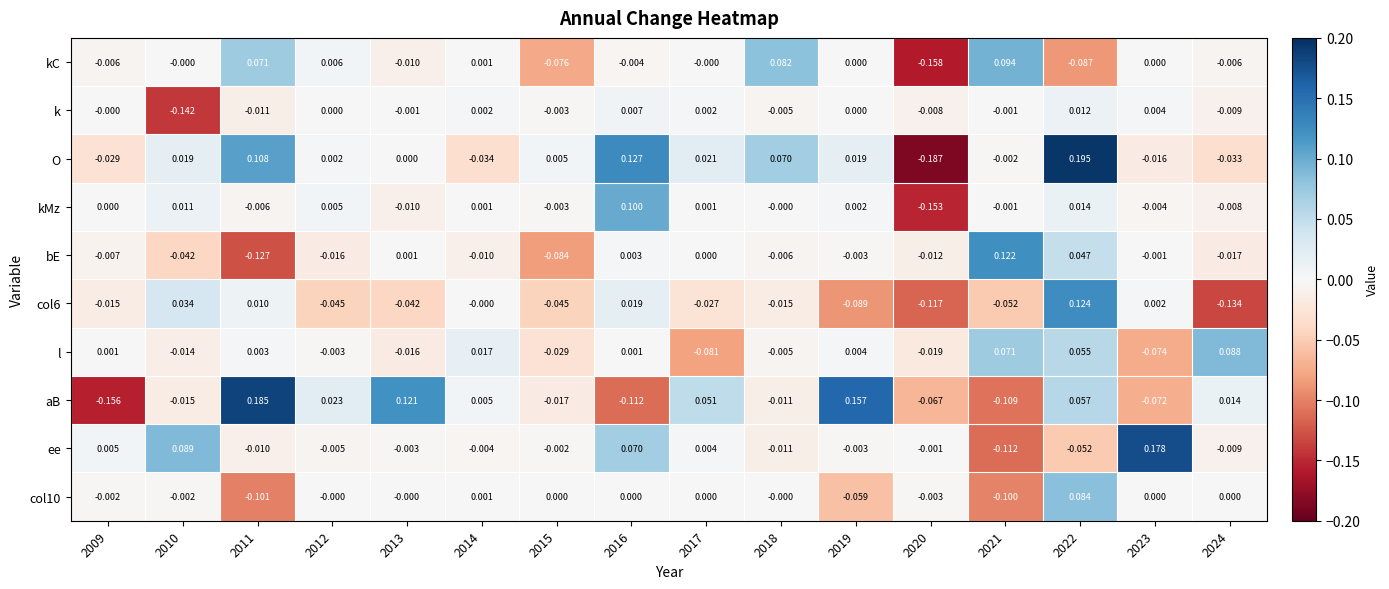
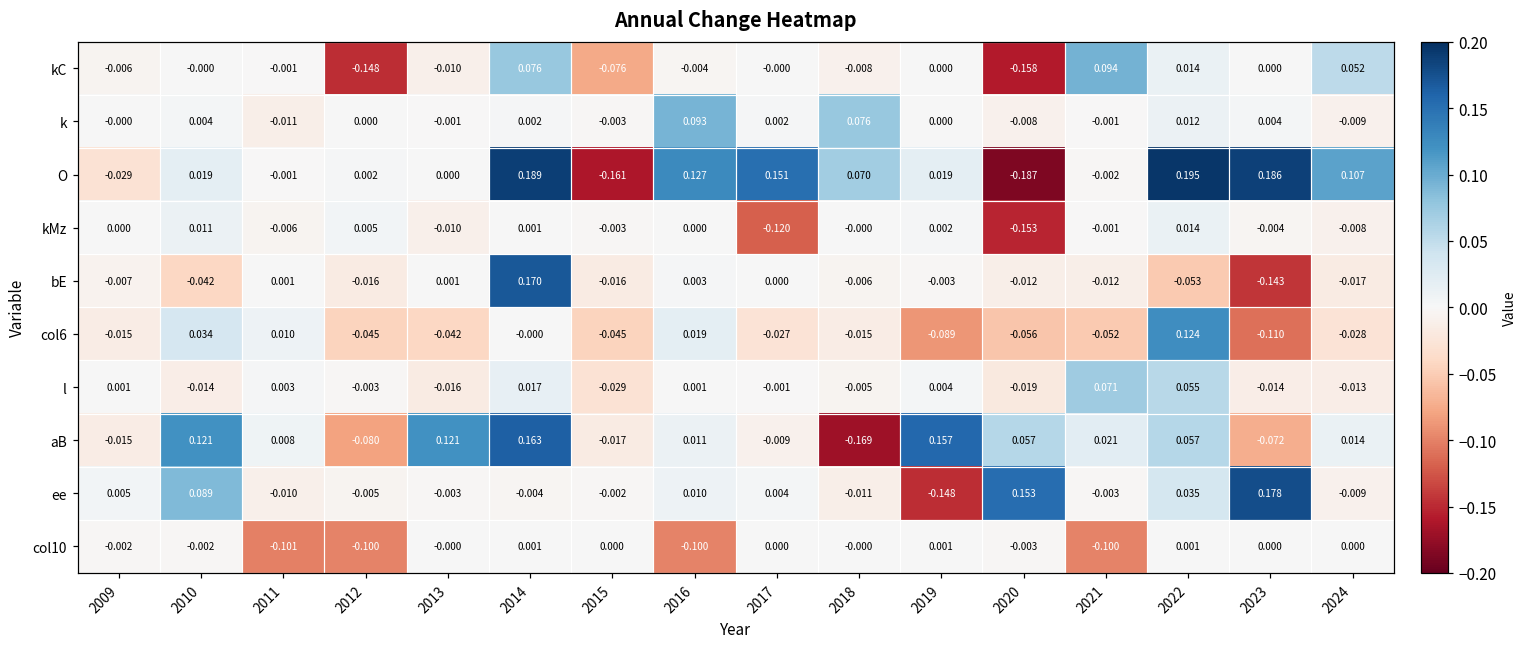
  {
    "kC": {
      "2009": -0.006,
      "2010": -0.000,
-     "2011": 0.071,
-     "2012": 0.006,
+     "2011": -0.001,
+     "2012": -0.148,
      "2013": -0.010,
-     "2014": 0.001,
+     "2014": 0.076,
      "2015": -0.076,
      "2016": -0.004,
      "2017": -0.000,
-     "2018": 0.082,
+     "2018": -0.008,
      "2019": 0.000,
      "2020": -0.158,
      "2021": 0.094,
-     "2022": -0.087,
+     "2022": 0.014,
      "2023": 0.000,
-     "2024": -0.006
+     "2024": 0.052
    },
    "k": {
      "2009": -0.000,
-     "2010": -0.142,
+     "2010": 0.004,
      "2011": -0.011,
      "2012": 0.000,
      "2013": -0.001,
      "2014": 0.002,
      "2015": -0.003,
-     "2016": 0.007,
+     "2016": 0.093,
      "2017": 0.002,
-     "2018": -0.005,
+     "2018": 0.076,
      "2019": 0.000,
      "2020": -0.008,
      "2021": -0.001,
      "2022": 0.012,
      "2023": 0.004,
      "2024": -0.009
    },
    "O": {
      "2009": -0.029,
      "2010": 0.019,
-     "2011": 0.108,
+     "2011": -0.001,
      "2012": 0.002,
      "2013": 0.000,
-     "2014": -0.034,
-     "2015": 0.005,
+     "2014": 0.189,
+     "2015": -0.161,
      "2016": 0.127,
-     "2017": 0.021,
+     "2017": 0.151,
      "2018": 0.070,
      "2019": 0.019,
      "2020": -0.187,
      "2021": -0.002,
      "2022": 0.195,
-     "2023": -0.016,
-     "2024": -0.033
+     "2023": 0.186,
+     "2024": 0.107
    },
    "kMz": {
      "2009": 0.000,
      "2010": 0.011,
      "2011": -0.006,
      "2012": 0.005,
      "2013": -0.010,
      "2014": 0.001,
      "2015": -0.003,
-     "2016": 0.100,
-     "2017": 0.001,
+     "2016": 0.000,
+     "2017": -0.120,
      "2018": -0.000,
      "2019": 0.002,
      "2020": -0.153,
      "2021": -0.001,
      "2022": 0.014,
      "2023": -0.004,
      "2024": -0.008
    },
    "bE": {
      "2009": -0.007,
      "2010": -0.042,
-     "2011": -0.127,
+     "2011": 0.001,
      "2012": -0.016,
      "2013": 0.001,
-     "2014": -0.010,
-     "2015": -0.084,
+     "2014": 0.170,
+     "2015": -0.016,
      "2016": 0.003,
      "2017": 0.000,
      "2018": -0.006,
      "2019": -0.003,
      "2020": -0.012,
-     "2021": 0.122,
-     "2022": 0.047,
-     "2023": -0.001,
+     "2021": -0.012,
+     "2022": -0.053,
+     "2023": -0.143,
      "2024": -0.017
    },
    "col6": {
      "2009": -0.015,
      "2010": 0.034,
      "2011": 0.010,
      "2012": -0.045,
      "2013": -0.042,
      "2014": -0.000,
      "2015": -0.045,
      "2016": 0.019,
      "2017": -0.027,
      "2018": -0.015,
      "2019": -0.089,
-     "2020": -0.117,
+     "2020": -0.056,
      "2021": -0.052,
      "2022": 0.124,
-     "2023": 0.002,
-     "2024": -0.134
+     "2023": -0.110,
+     "2024": -0.028
    },
    "l": {
      "2009": 0.001,
      "2010": -0.014,
      "2011": 0.003,
      "2012": -0.003,
      "2013": -0.016,
      "2014": 0.017,
      "2015": -0.029,
      "2016": 0.001,
-     "2017": -0.081,
+     "2017": -0.001,
      "2018": -0.005,
      "2019": 0.004,
      "2020": -0.019,
      "2021": 0.071,
      "2022": 0.055,
-     "2023": -0.074,
-     "2024": 0.088
+     "2023": -0.014,
+     "2024": -0.013
    },
    "aB": {
-     "2009": -0.156,
-     "2010": -0.015,
-     "2011": 0.185,
-     "2012": 0.023,
+     "2009": -0.015,
+     "2010": 0.121,
+     "2011": 0.008,
+     "2012": -0.080,
      "2013": 0.121,
-     "2014": 0.005,
+     "2014": 0.163,
      "2015": -0.017,
-     "2016": -0.112,
-     "2017": 0.051,
-     "2018": -0.011,
+     "2016": 0.011,
+     "2017": -0.009,
+     "2018": -0.169,
      "2019": 0.157,
-     "2020": -0.067,
-     "2021": -0.109,
+     "2020": 0.057,
+     "2021": 0.021,
      "2022": 0.057,
      "2023": -0.072,
      "2024": 0.014
    },
    "ee": {
      "2009": 0.005,
      "2010": 0.089,
      "2011": -0.010,
      "2012": -0.005,
      "2013": -0.003,
      "2014": -0.004,
      "2015": -0.002,
-     "2016": 0.070,
+     "2016": 0.010,
      "2017": 0.004,
      "2018": -0.011,
-     "2019": -0.003,
-     "2020": -0.001,
-     "2021": -0.112,
-     "2022": -0.052,
+     "2019": -0.148,
+     "2020": 0.153,
+     "2021": -0.003,
+     "2022": 0.035,
      "2023": 0.178,
      "2024": -0.009
    },
    "col10": {
      "2009": -0.002,
      "2010": -0.002,
      "2011": -0.101,
-     "2012": -0.000,
+     "2012": -0.100,
      "2013": -0.000,
      "2014": 0.001,
      "2015": 0.000,
-     "2016": 0.000,
+     "2016": -0.100,
      "2017": 0.000,
      "2018": -0.000,
-     "2019": -0.059,
+     "2019": 0.001,
      "2020": -0.003,
      "2021": -0.100,
-     "2022": 0.084,
+     "2022": 0.001,
      "2023": 0.000,
      "2024": 0.000
    }
  }
